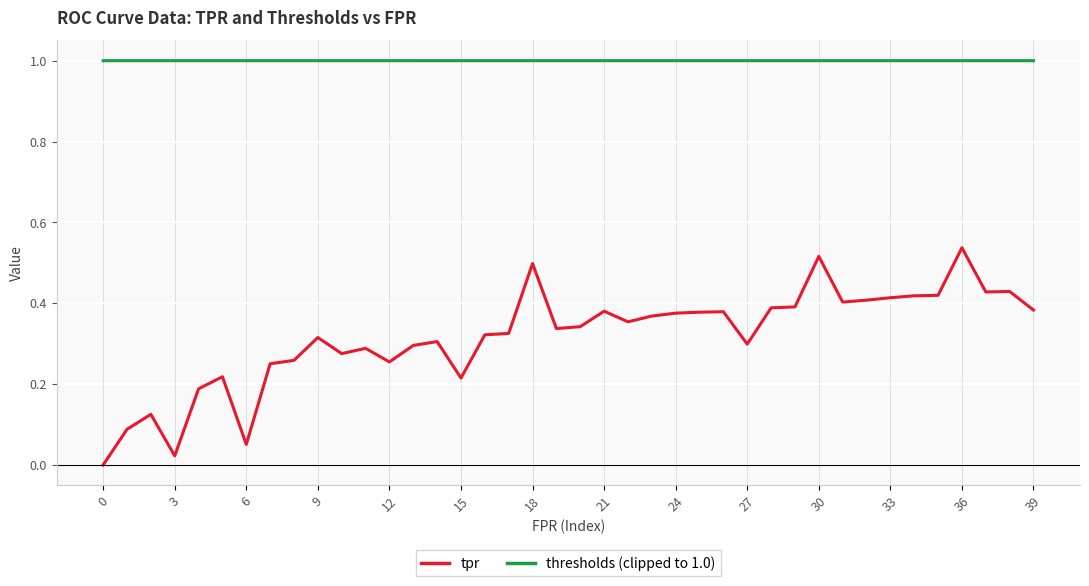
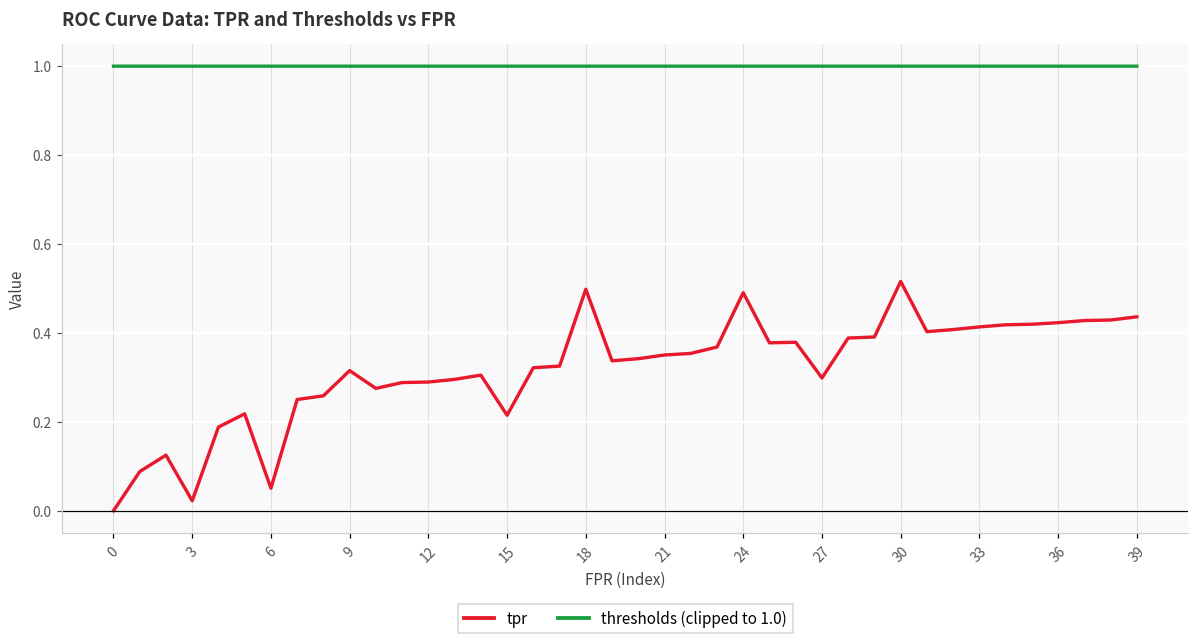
  {
    "tpr": {
      "0": 0.00,
      "3": 0.02,
      "6": 0.05,
      "9": 0.32,
-     "12": 0.25,
+     "12": 0.29,
      "15": 0.21,
      "18": 0.50,
-     "21": 0.38,
-     "24": 0.38,
+     "21": 0.35,
+     "24": 0.49,
      "27": 0.30,
      "30": 0.52,
      "33": 0.41,
-     "36": 0.54,
-     "39": 0.38
+     "36": 0.42,
+     "39": 0.44
    },
    "thresholds (clipped to 1.0)": {
      "0": 1.00,
      "3": 1.00,
      "6": 1.00,
      "9": 1.00,
      "12": 1.00,
      "15": 1.00,
      "18": 1.00,
      "21": 1.00,
      "24": 1.00,
      "27": 1.00,
      "30": 1.00,
      "33": 1.00,
      "36": 1.00,
      "39": 1.00
    }
  }
